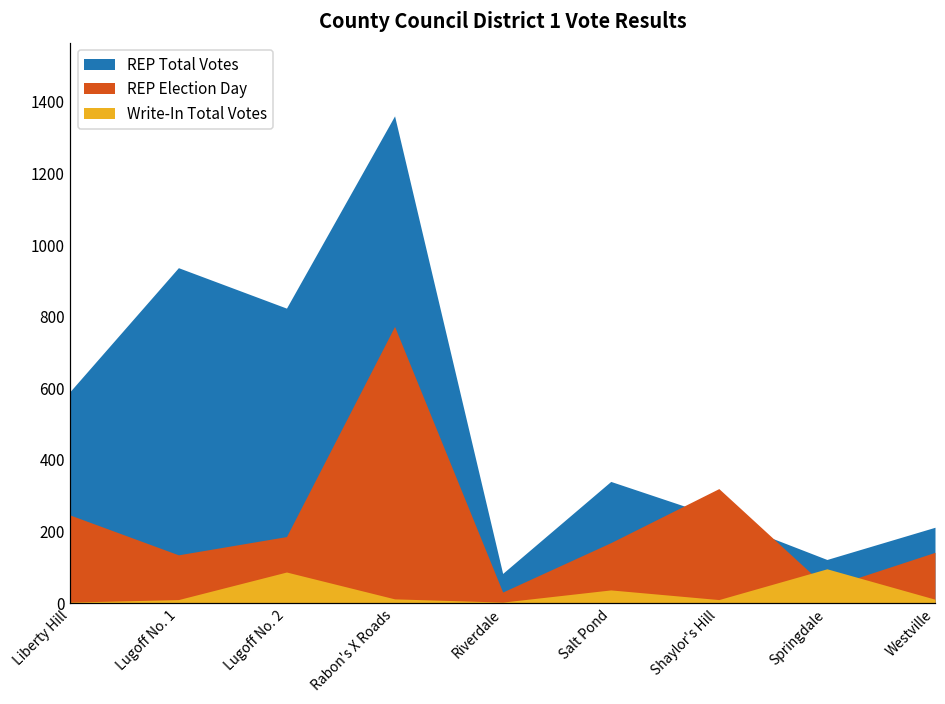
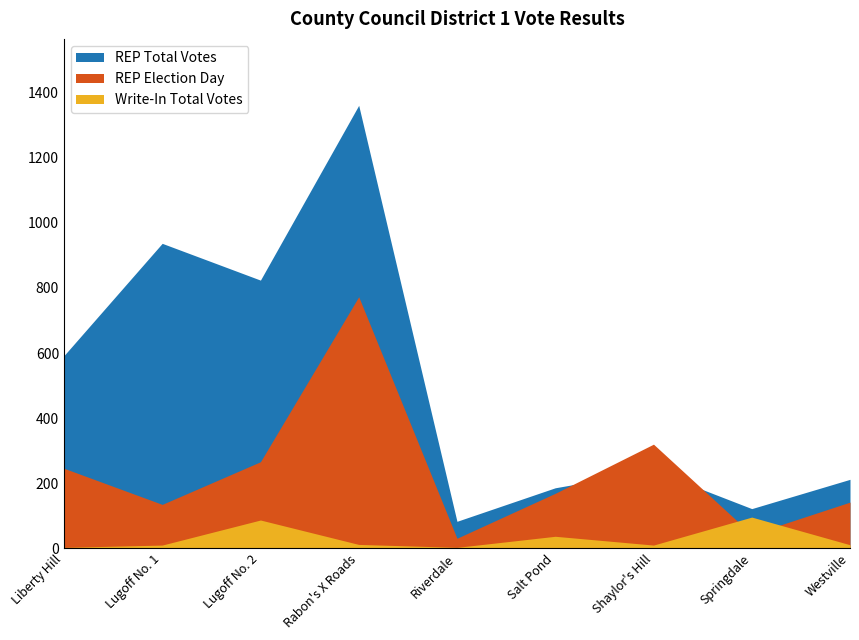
  {
    "REP Total Votes": {
      "Liberty Hill": 590,
      "Lugoff No. 1": 940,
      "Lugoff No. 2": 820,
      "Rabon's X Roads": 1360,
      "Riverdale": 80,
-     "Salt Pond": 340,
+     "Salt Pond": 190,
      "Springdale": 120,
      "Westville": 210
    },
    "REP Election Day": {
      "Liberty Hill": 250,
      "Lugoff No. 1": 140,
-     "Lugoff No. 2": 190,
+     "Lugoff No. 2": 270,
      "Rabon's X Roads": 770,
      "Riverdale": 30,
      "Salt Pond": 170,
      "Shaylor's Hill": 320,
      "Westville": 140
    },
    "Write-In Total Votes": {
      "Lugoff No. 1": 10,
      "Lugoff No. 2": 90,
      "Rabon's X Roads": 10,
      "Salt Pond": 40,
      "Shaylor's Hill": 10,
      "Springdale": 100,
      "Westville": 10
    }
  }
